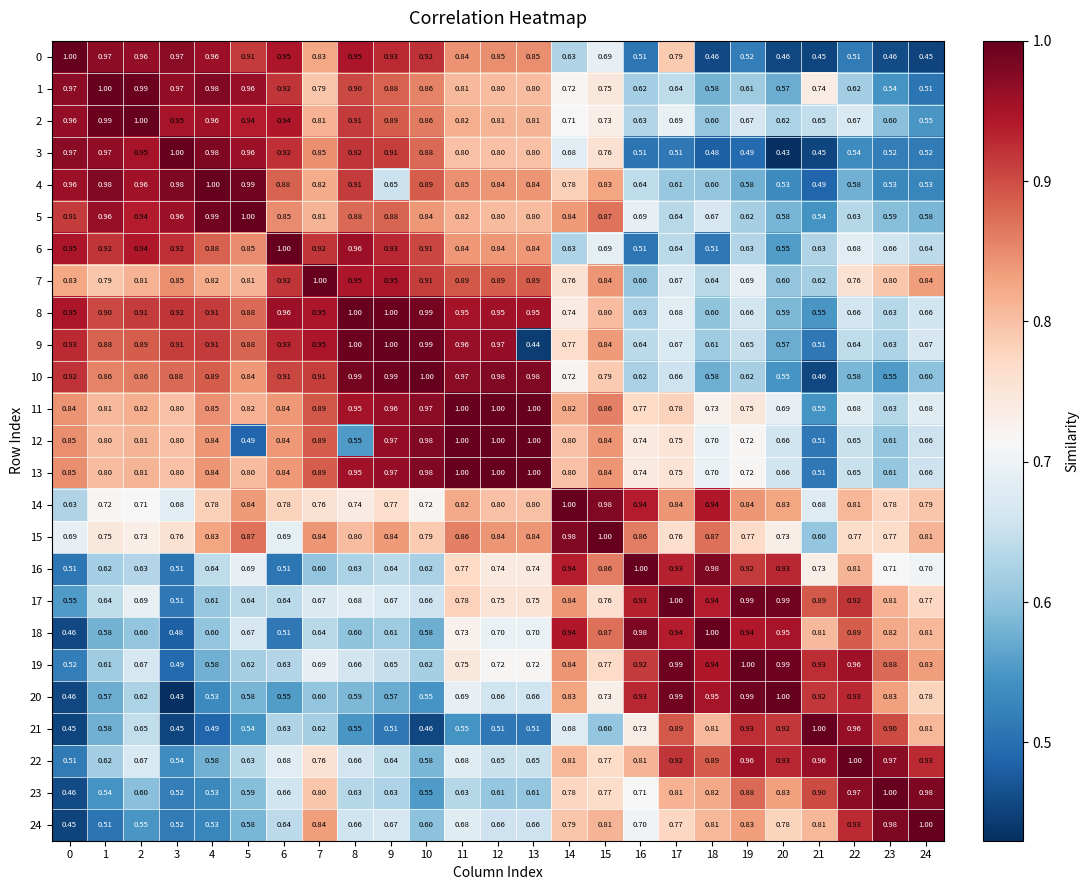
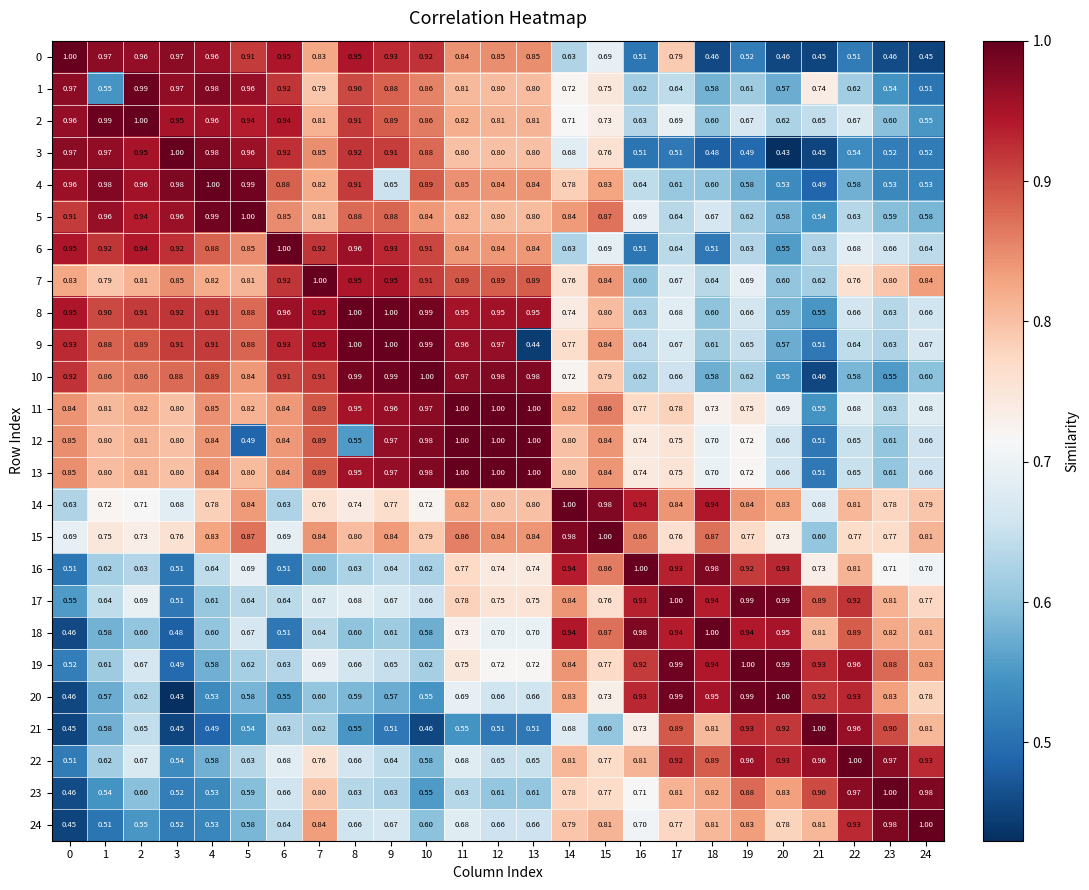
  {
    "1": {
      "0": 0.97,
-     "1": 1.00,
+     "1": 0.55,
      "2": 0.99,
      "3": 0.97,
      "4": 0.98,
      "5": 0.96,
      "6": 0.92,
      "7": 0.79,
      "8": 0.90,
      "9": 0.88,
      "10": 0.86,
      "11": 0.81,
      "12": 0.80,
      "13": 0.80,
      "14": 0.72,
      "15": 0.75,
      "16": 0.62,
      "17": 0.64,
      "18": 0.58,
      "19": 0.61,
      "20": 0.57,
      "21": 0.74,
      "22": 0.62,
      "23": 0.54,
      "24": 0.51
    },
    "14": {
      "0": 0.63,
      "1": 0.72,
      "2": 0.71,
      "3": 0.68,
      "4": 0.78,
      "5": 0.84,
-     "6": 0.78,
+     "6": 0.63,
      "7": 0.76,
      "8": 0.74,
      "9": 0.77,
      "10": 0.72,
      "11": 0.82,
      "12": 0.80,
      "13": 0.80,
      "14": 1.00,
      "15": 0.98,
      "16": 0.94,
      "17": 0.84,
      "18": 0.94,
      "19": 0.84,
      "20": 0.83,
      "21": 0.68,
      "22": 0.81,
      "23": 0.78,
      "24": 0.79
    }
  }
